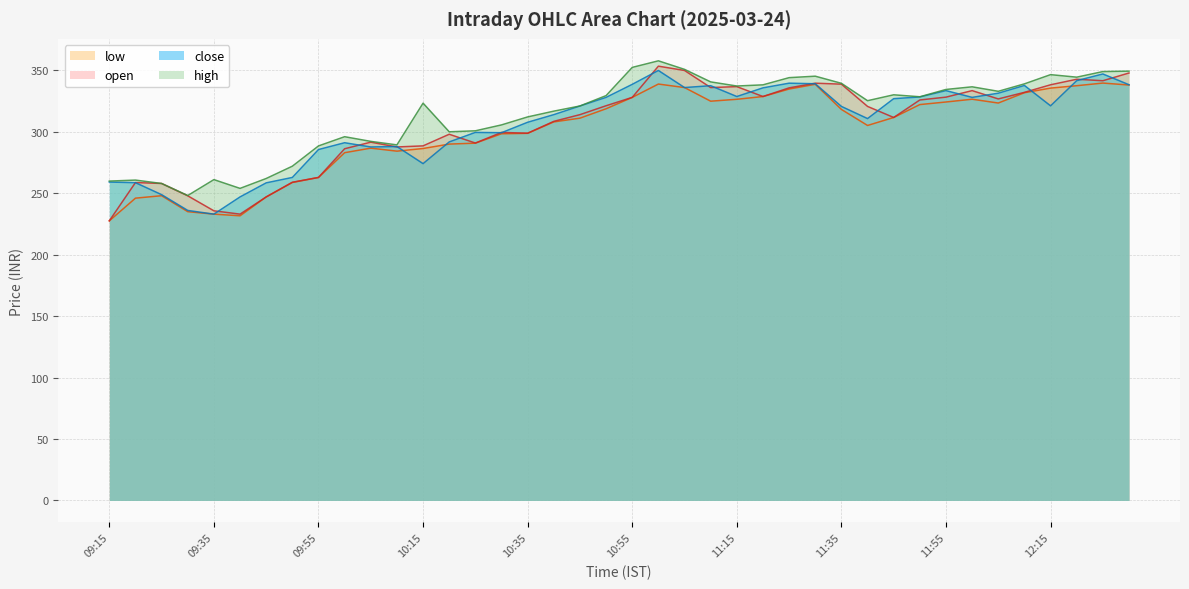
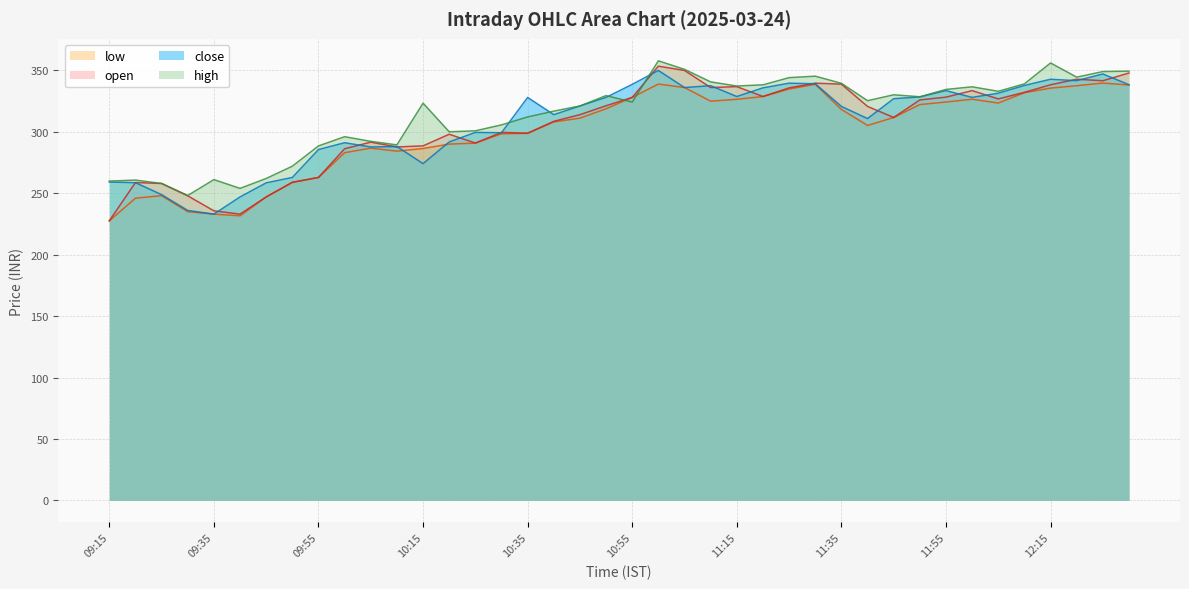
  {
    "close": {
      "09:55": 286,
      "10:15": 274,
-     "10:35": 308,
+     "10:35": 328,
      "10:55": 339,
      "11:15": 329,
      "11:35": 321,
-     "12:15": 321
+     "12:15": 343
    },
    "high": {
      "09:35": 261,
      "09:55": 289,
      "10:15": 323,
      "10:35": 312,
-     "10:55": 352,
-     "12:15": 347
+     "10:55": 324,
+     "12:15": 356
    }
  }
